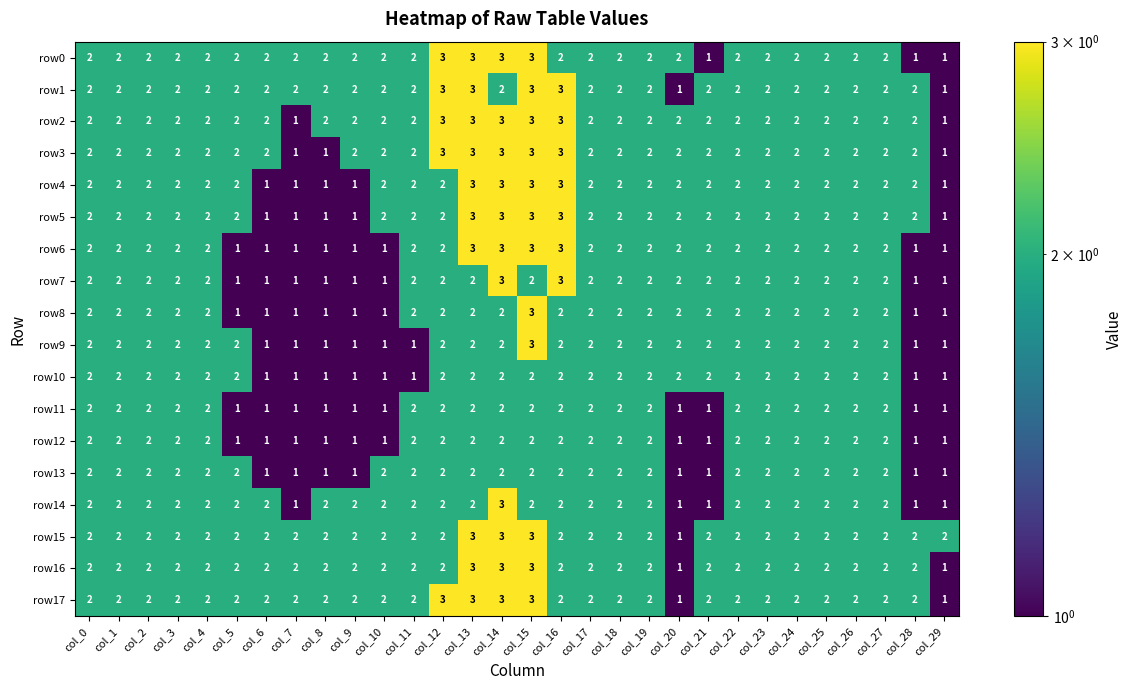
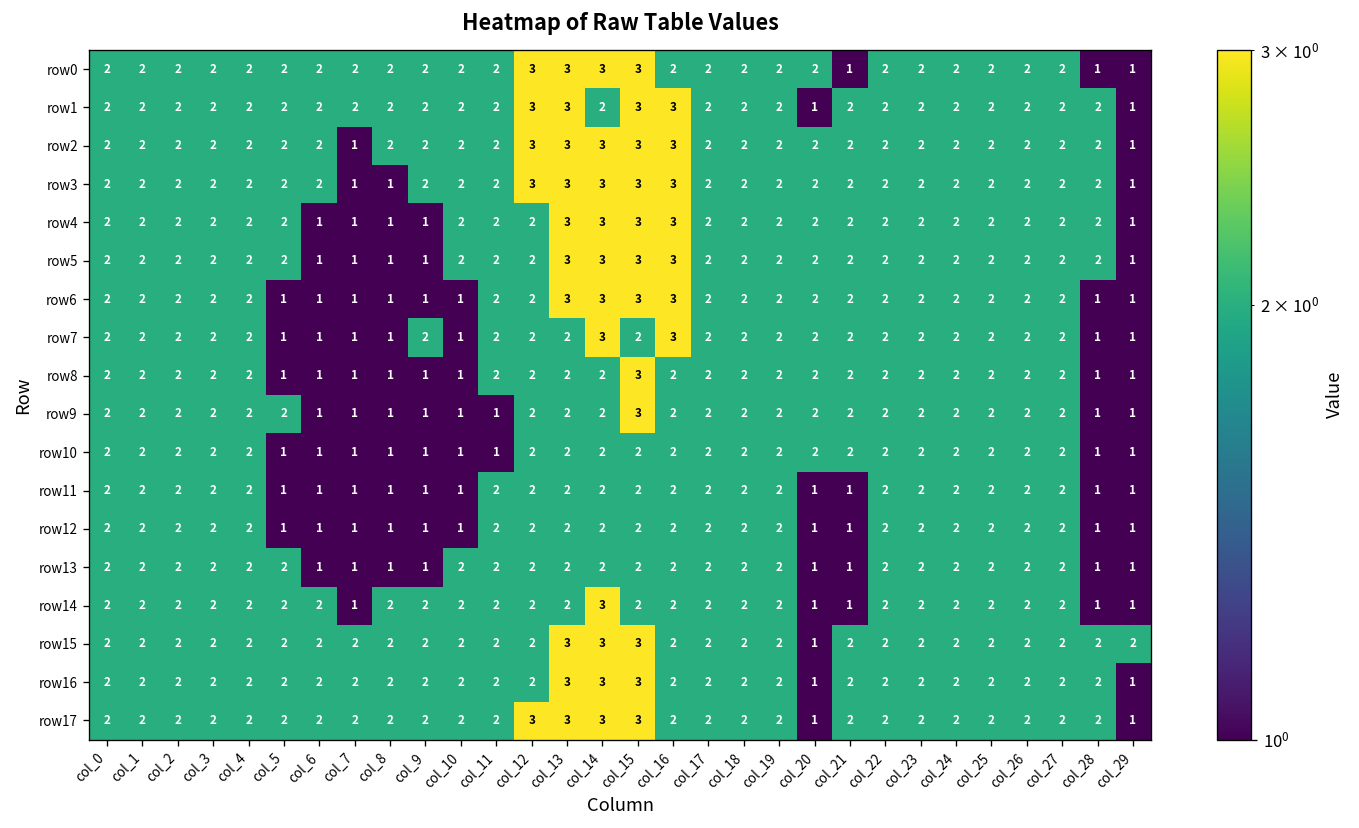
  {
    "row7": {
      "col_0": 2,
      "col_1": 2,
      "col_2": 2,
      "col_3": 2,
      "col_4": 2,
      "col_5": 1,
      "col_6": 1,
      "col_7": 1,
      "col_8": 1,
-     "col_9": 1,
+     "col_9": 2,
      "col_10": 1,
      "col_11": 2,
      "col_12": 2,
      "col_13": 2,
      "col_14": 3,
      "col_15": 2,
      "col_16": 3,
      "col_17": 2,
      "col_18": 2,
      "col_19": 2,
      "col_20": 2,
      "col_21": 2,
      "col_22": 2,
      "col_23": 2,
      "col_24": 2,
      "col_25": 2,
      "col_26": 2,
      "col_27": 2,
      "col_28": 1,
      "col_29": 1
    },
    "row10": {
      "col_0": 2,
      "col_1": 2,
      "col_2": 2,
      "col_3": 2,
      "col_4": 2,
-     "col_5": 2,
+     "col_5": 1,
      "col_6": 1,
      "col_7": 1,
      "col_8": 1,
      "col_9": 1,
      "col_10": 1,
      "col_11": 1,
      "col_12": 2,
      "col_13": 2,
      "col_14": 2,
      "col_15": 2,
      "col_16": 2,
      "col_17": 2,
      "col_18": 2,
      "col_19": 2,
      "col_20": 2,
      "col_21": 2,
      "col_22": 2,
      "col_23": 2,
      "col_24": 2,
      "col_25": 2,
      "col_26": 2,
      "col_27": 2,
      "col_28": 1,
      "col_29": 1
    }
  }
